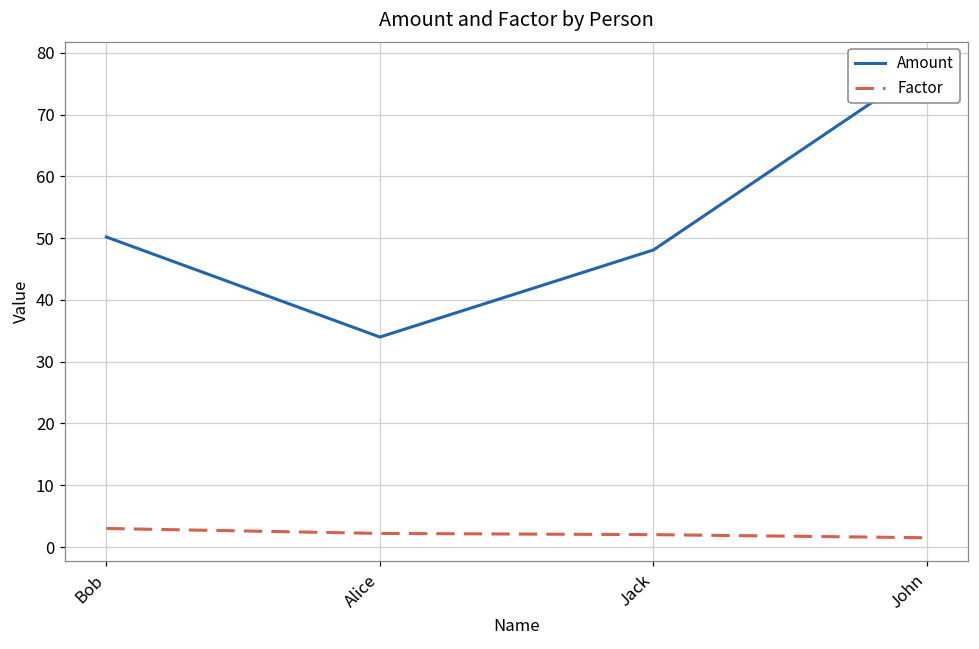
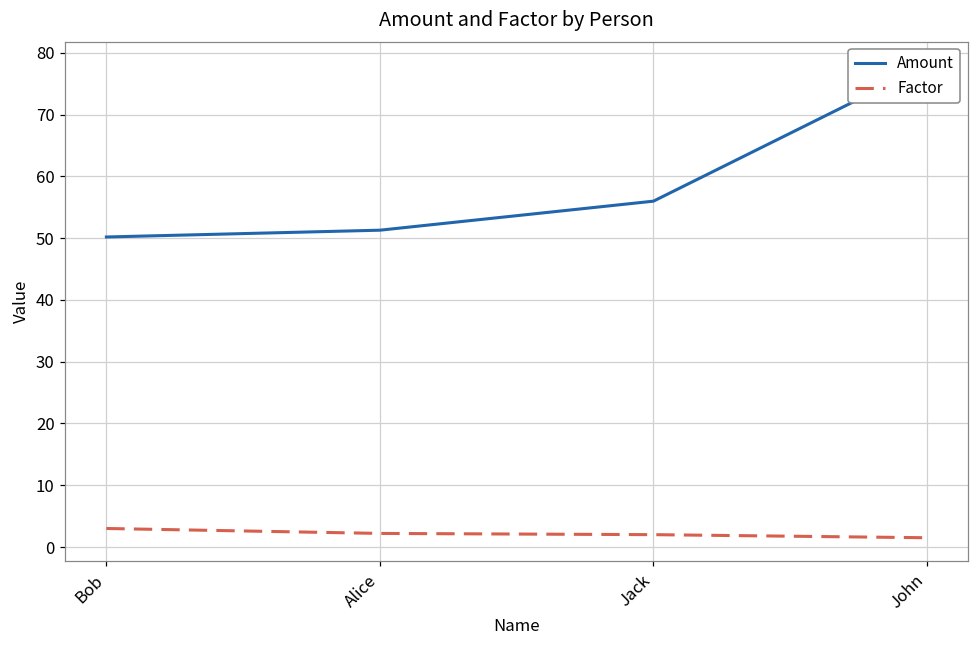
  {
    "Amount": {
      "Bob": 50,
-     "Alice": 34,
-     "Jack": 48
+     "Alice": 51,
+     "Jack": 56
    },
    "Factor": {
      "Bob": 3,
      "Alice": 2,
      "Jack": 2,
      "John": 2
    }
  }
